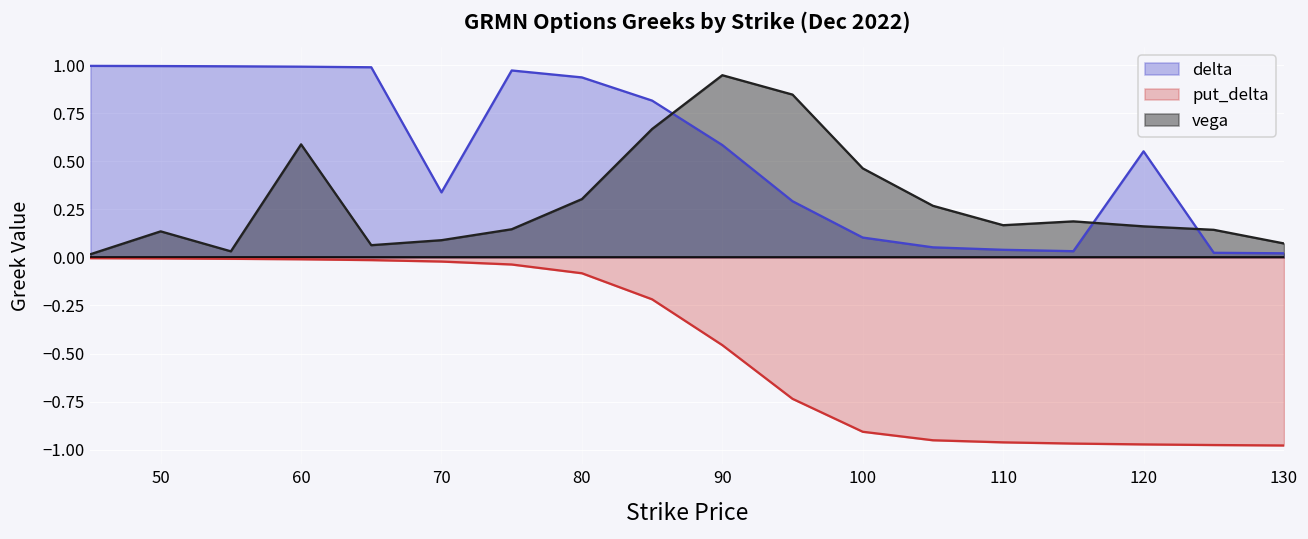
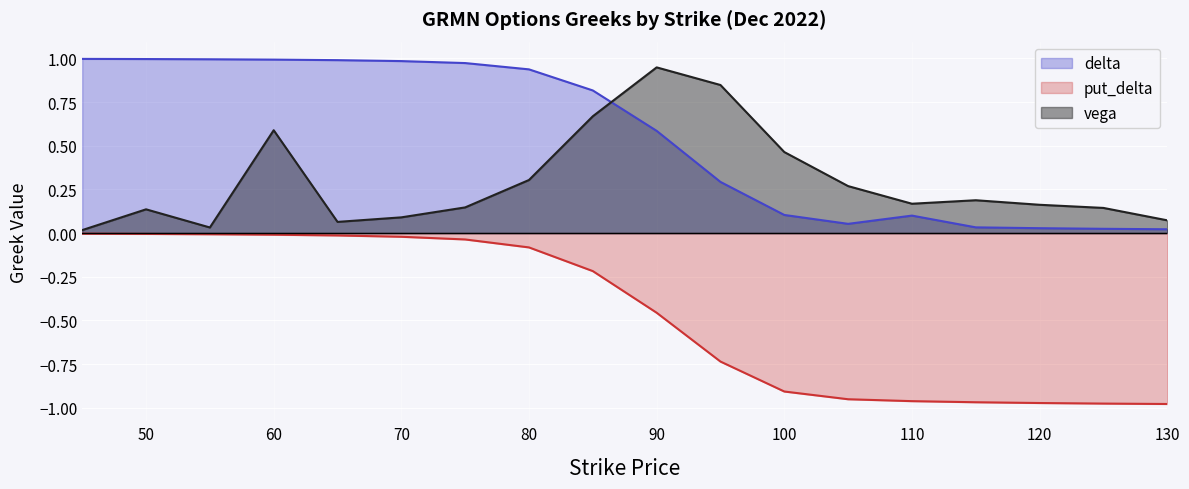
  {
    "delta": {
      "50": 1.00,
      "60": 0.99,
-     "70": 0.34,
+     "70": 0.99,
      "80": 0.94,
      "90": 0.59,
      "100": 0.10,
-     "110": 0.04,
-     "120": 0.55,
+     "110": 0.10,
+     "120": 0.03,
      "130": 0.02
    },
    "vega": {
      "50": 0.14,
      "60": 0.59,
      "70": 0.09,
      "80": 0.30,
      "90": 0.95,
      "100": 0.46,
      "110": 0.17,
      "120": 0.16,
      "130": 0.07
    }
  }
